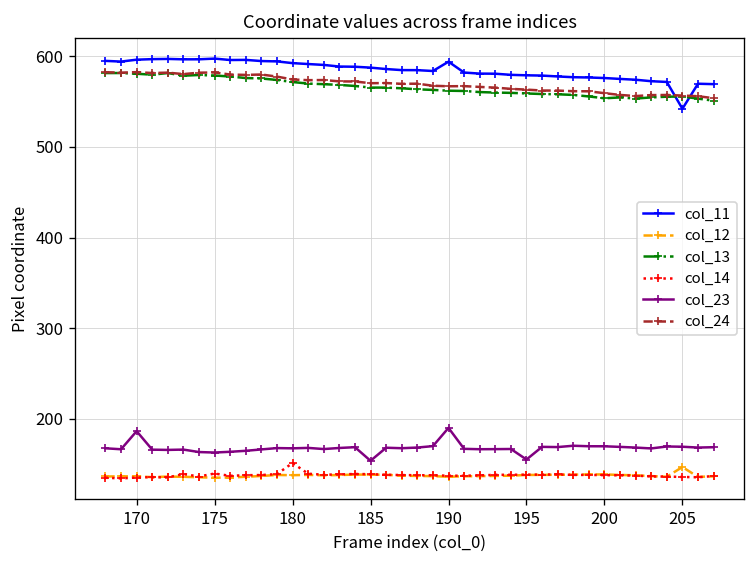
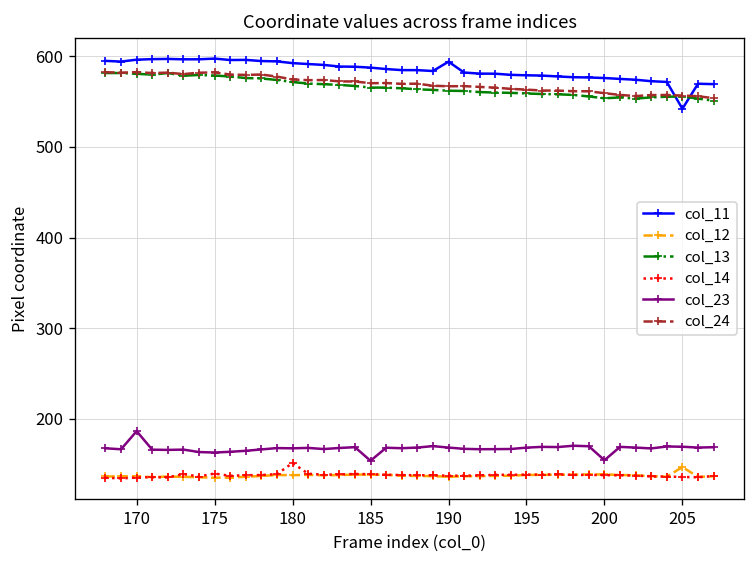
  {
    "col_11": {
      "170": 600,
      "175": 600,
      "180": 590,
      "185": 590,
      "190": 590,
      "195": 580,
      "200": 580,
      "205": 540
    },
    "col_12": {
      "175": 140,
      "180": 140,
      "205": 150
    },
    "col_13": {
      "185": 570,
      "190": 560,
      "195": 560,
      "200": 550
    },
    "col_14": {
      "175": 140,
      "180": 150,
      "205": 140
    },
    "col_23": {
      "170": 190,
      "175": 160,
      "180": 170,
      "185": 150,
-     "190": 190,
-     "195": 160,
-     "200": 170,
+     "190": 170,
+     "195": 170,
+     "200": 150,
      "205": 170
    },
    "col_24": {
      "185": 570,
      "190": 570,
      "195": 560,
      "200": 560
    }
  }
